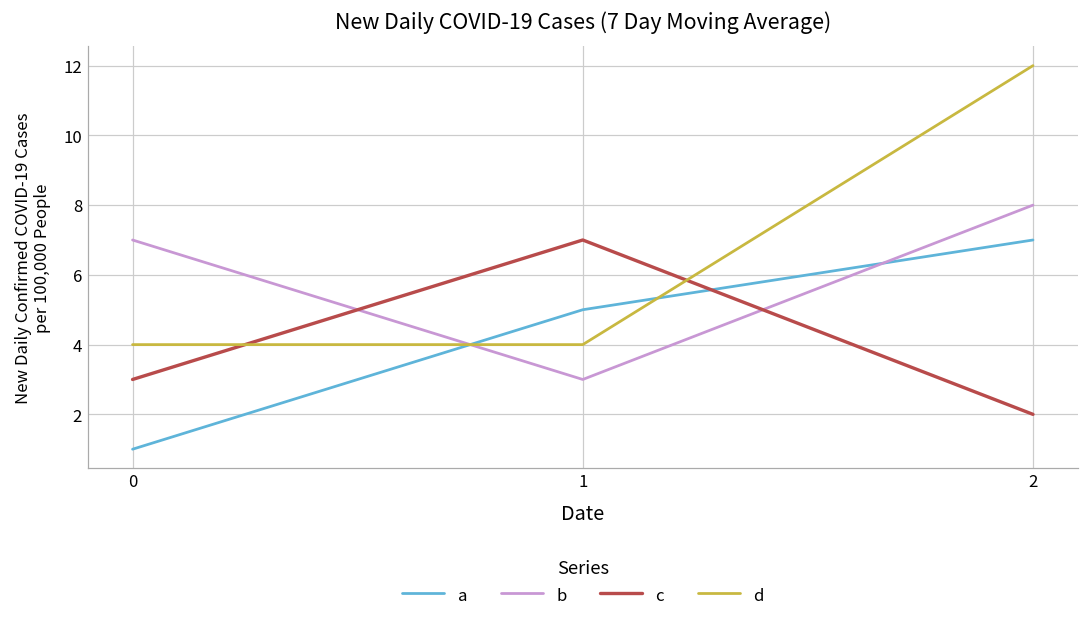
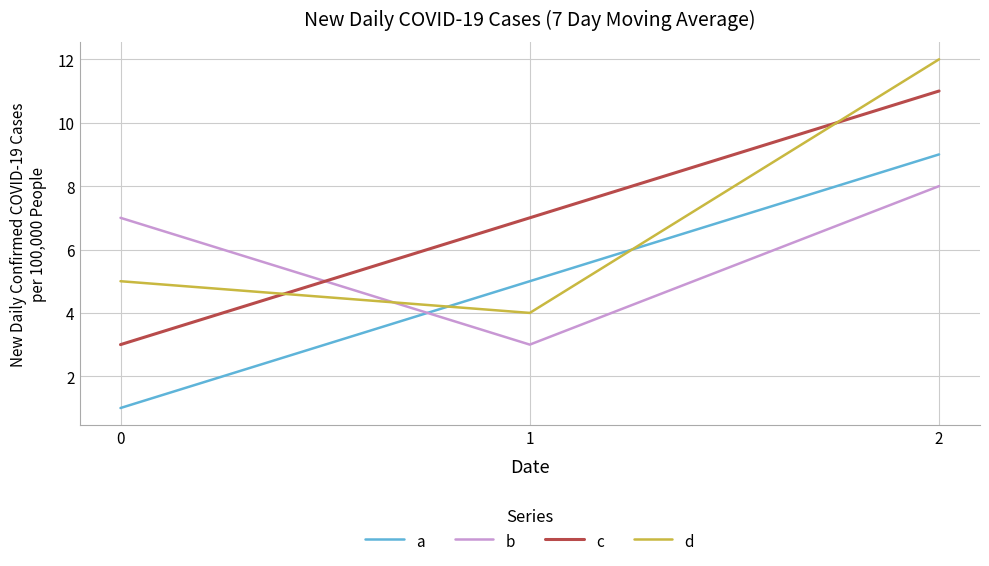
  {
    "a": {
      "0": 1,
      "1": 5,
-     "2": 7
+     "2": 9
    },
    "b": {
      "0": 7,
      "1": 3,
      "2": 8
    },
    "c": {
      "0": 3,
      "1": 7,
-     "2": 2
+     "2": 11
    },
    "d": {
-     "0": 4,
+     "0": 5,
      "1": 4,
      "2": 12
    }
  }
